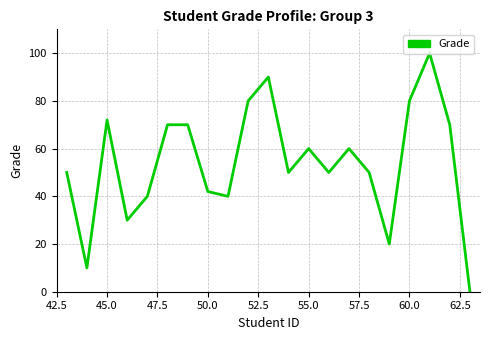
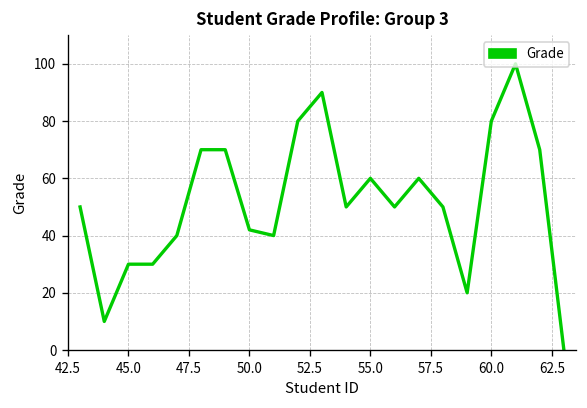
  {
-   "45.0": 72,
+   "45.0": 30,
    "50.0": 42,
    "55.0": 60,
    "60.0": 80
  }
